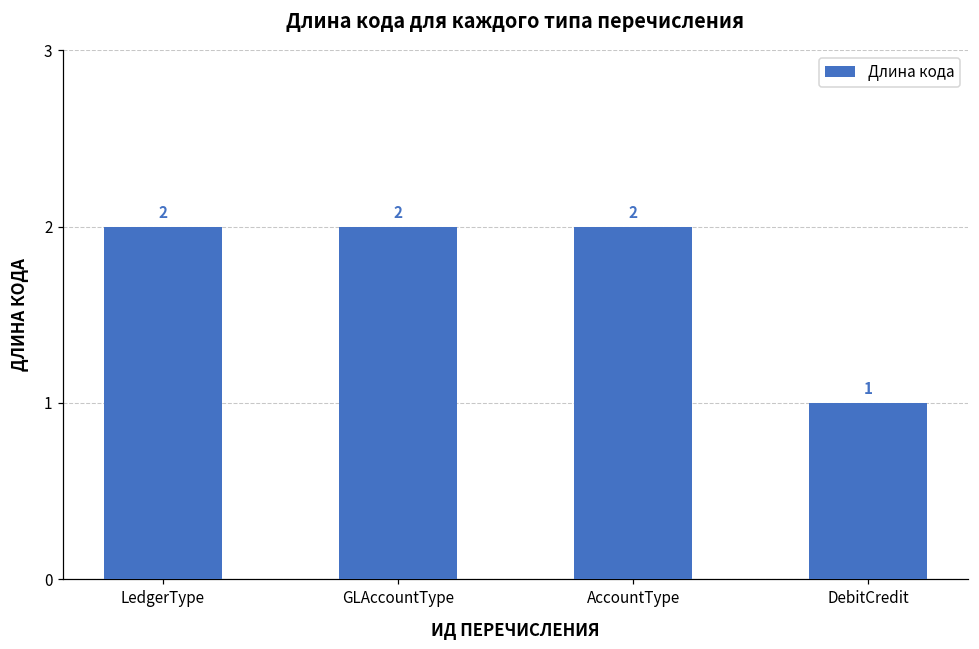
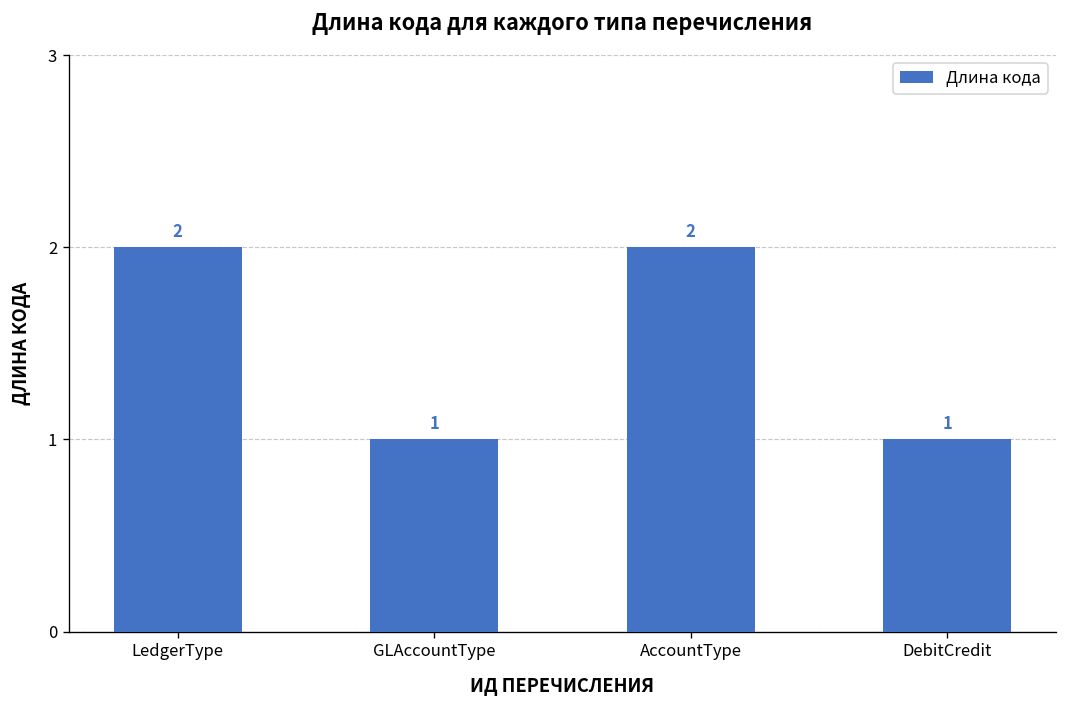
  {
    "LedgerType": 2,
-   "GLAccountType": 2,
+   "GLAccountType": 1,
    "AccountType": 2,
    "DebitCredit": 1
  }
